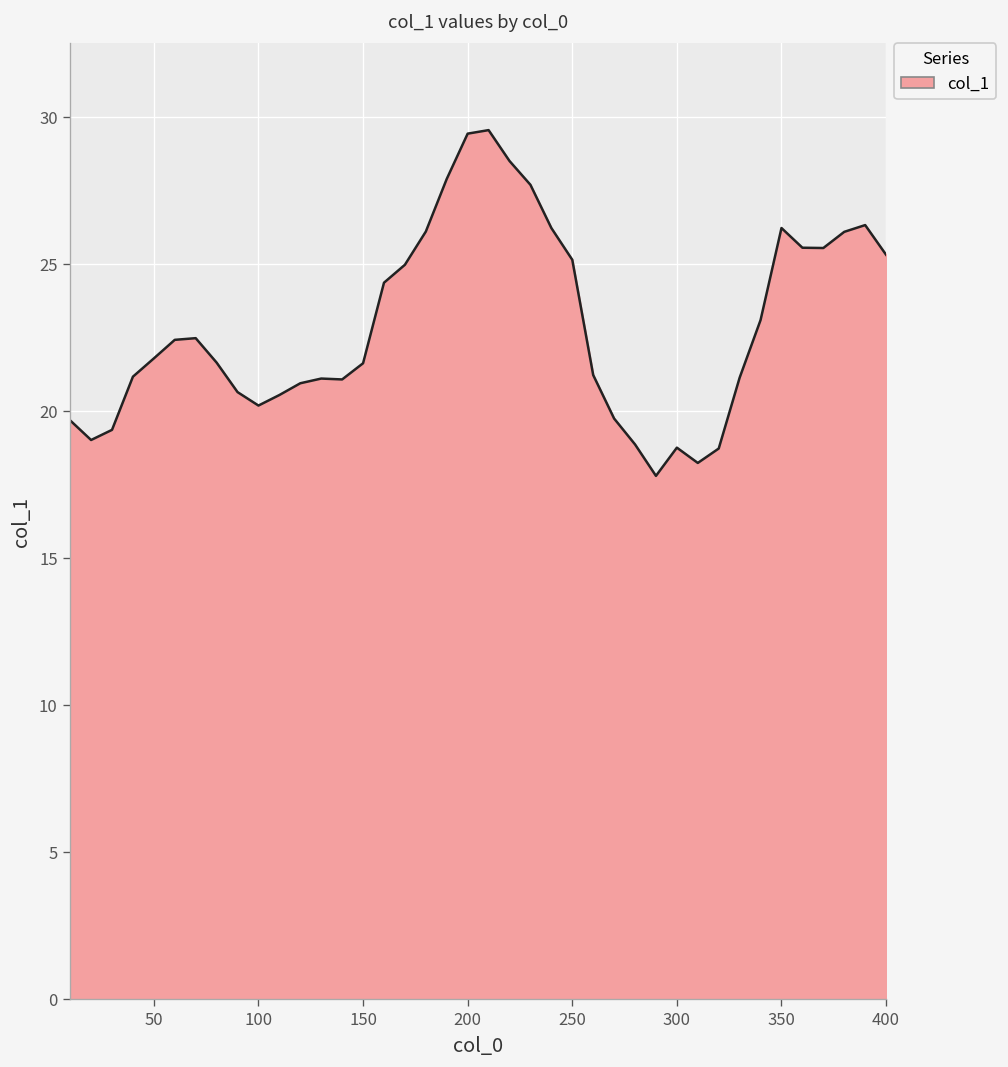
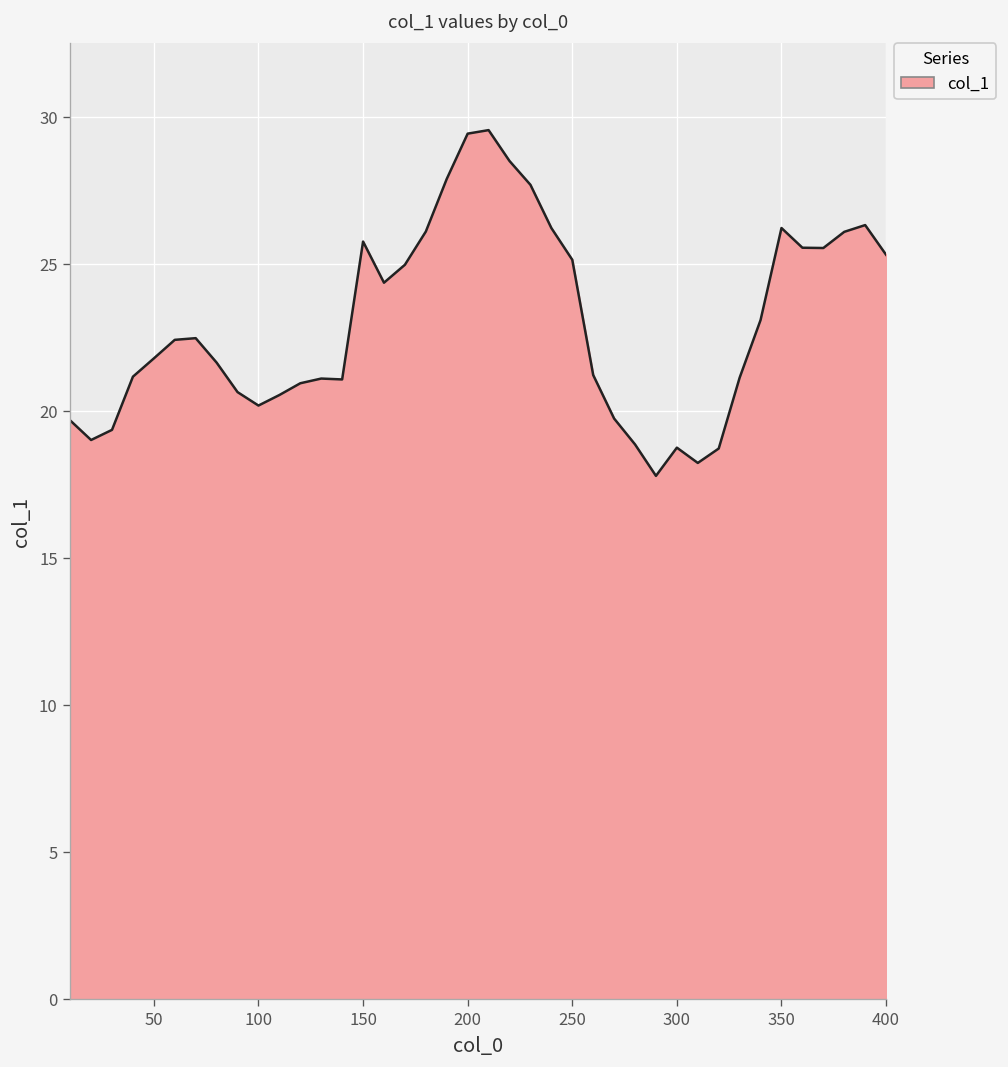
  {
    "50": 21.8,
    "100": 20.2,
-   "150": 21.6,
+   "150": 25.8,
    "200": 29.4,
    "250": 25.1,
    "300": 18.7,
    "350": 26.2,
    "400": 25.3
  }
